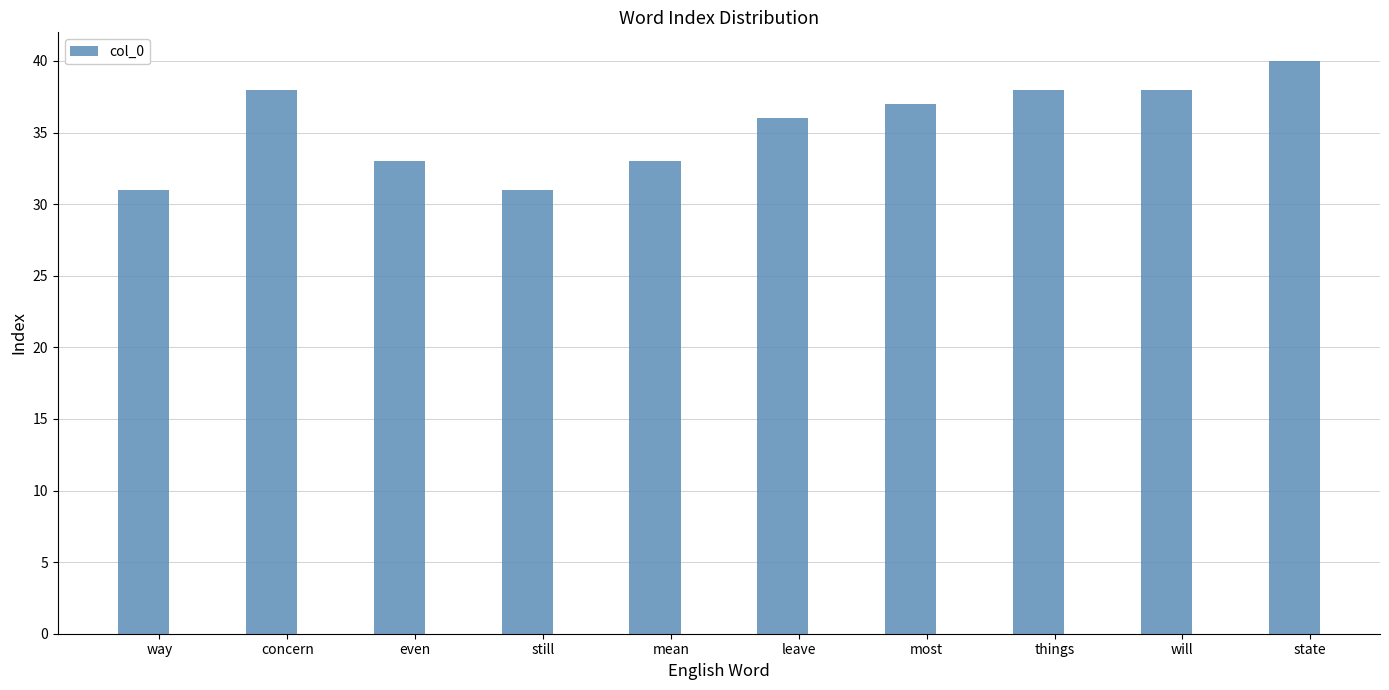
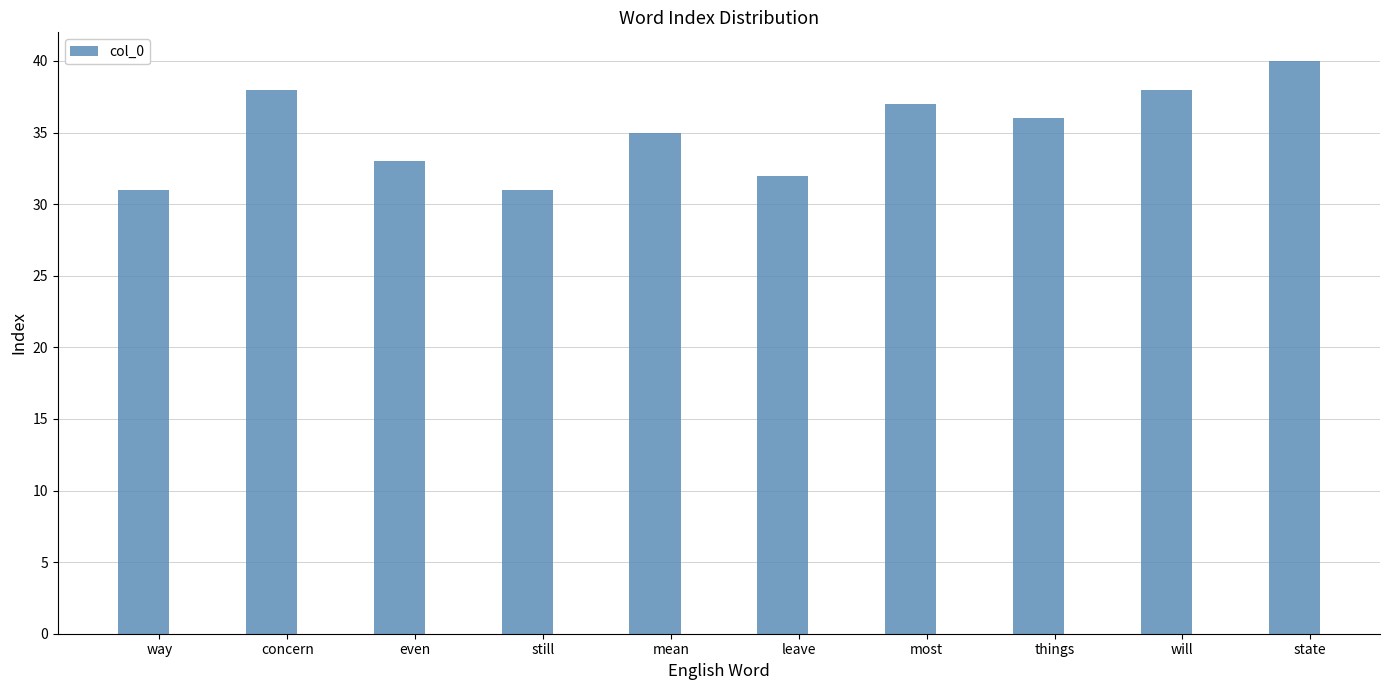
  {
    "way": 31,
    "concern": 38,
    "even": 33,
    "still": 31,
-   "mean": 33,
-   "leave": 36,
+   "mean": 35,
+   "leave": 32,
    "most": 37,
-   "things": 38,
+   "things": 36,
    "will": 38,
    "state": 40
  }
